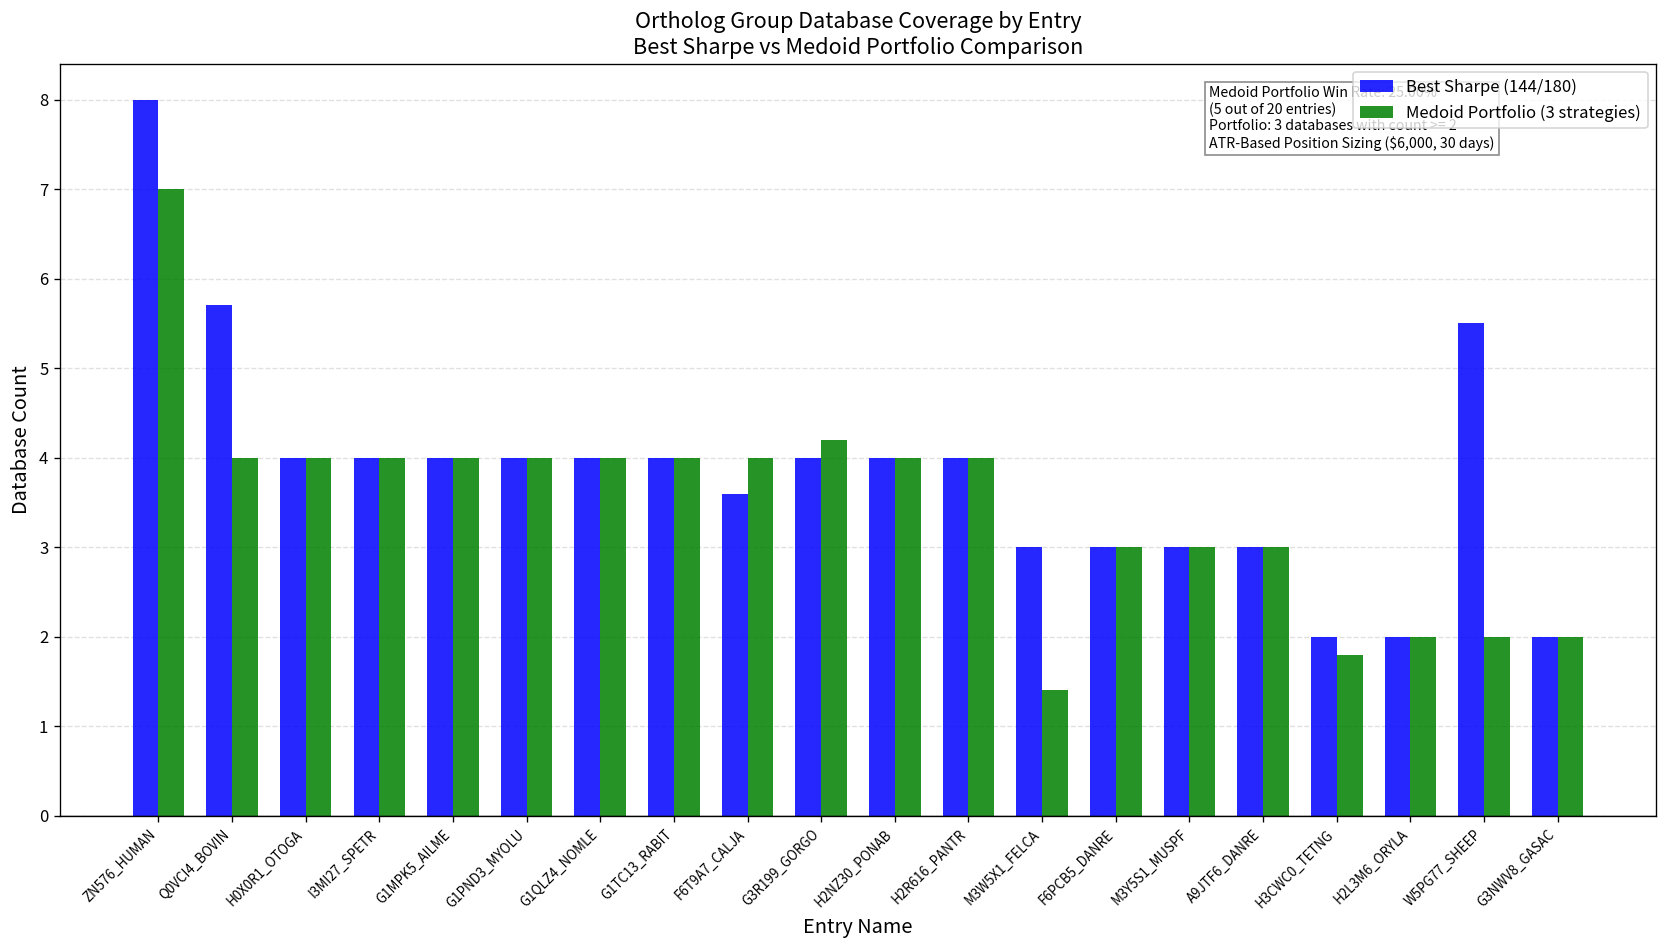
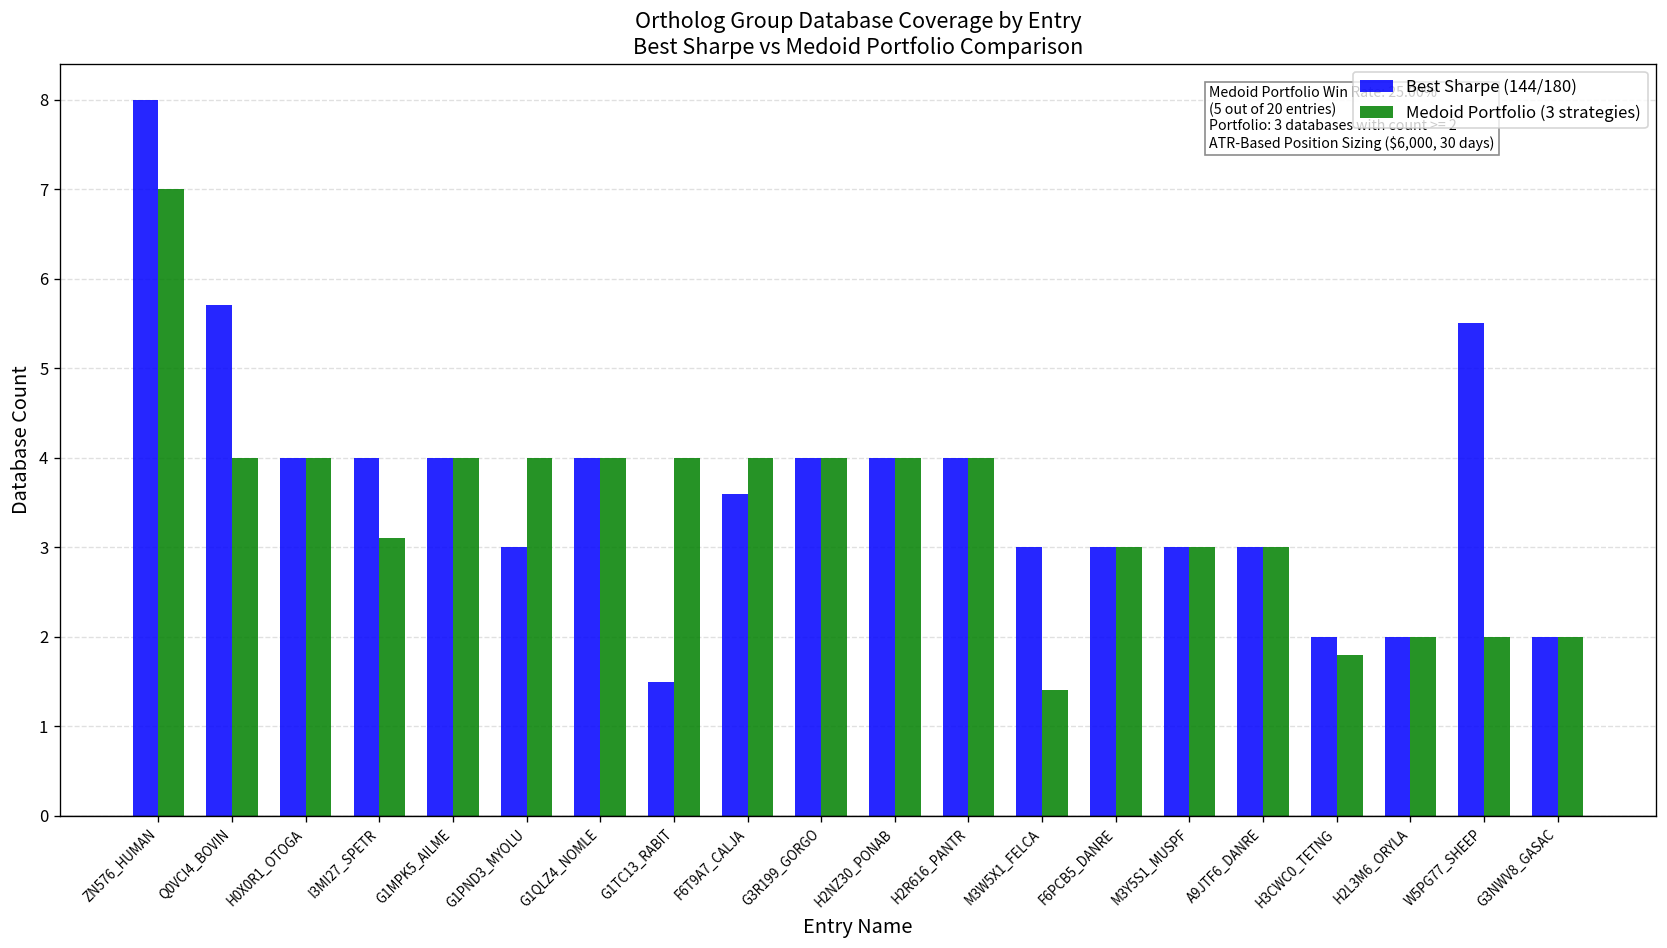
  {
    "Best Sharpe (144/180)": {
      "ZN576_HUMAN": 8.0,
      "Q0VCI4_BOVIN": 5.7,
      "H0X0R1_OTOGA": 4.0,
      "I3MI27_SPETR": 4.0,
      "G1MPK5_AILME": 4.0,
-     "G1PND3_MYOLU": 4,
+     "G1PND3_MYOLU": 3,
      "G1QLZ4_NOMLE": 4.0,
-     "G1TC13_RABIT": 4.0,
+     "G1TC13_RABIT": 1.5,
      "F6T9A7_CALJA": 3.6,
      "G3R199_GORGO": 4.0,
      "H2NZ30_PONAB": 4.0,
      "H2R616_PANTR": 4.0,
      "M3W5X1_FELCA": 3.0,
      "F6PCB5_DANRE": 3.0,
      "M3Y5S1_MUSPF": 3.0,
      "A9JTF6_DANRE": 3.0,
      "H3CWC0_TETNG": 2.0,
      "H2L3M6_ORYLA": 2.0,
      "W5PG77_SHEEP": 5.5,
      "G3NWV8_GASAC": 2.0
    },
    "Medoid Portfolio (3 strategies)": {
      "ZN576_HUMAN": 7.0,
      "Q0VCI4_BOVIN": 4.0,
      "H0X0R1_OTOGA": 4.0,
-     "I3MI27_SPETR": 4.0,
+     "I3MI27_SPETR": 3.1,
      "G1MPK5_AILME": 4.0,
      "G1PND3_MYOLU": 4.0,
      "G1QLZ4_NOMLE": 4.0,
      "G1TC13_RABIT": 4.0,
      "F6T9A7_CALJA": 4.0,
-     "G3R199_GORGO": 4.2,
+     "G3R199_GORGO": 4.0,
      "H2NZ30_PONAB": 4.0,
      "H2R616_PANTR": 4.0,
      "M3W5X1_FELCA": 1.4,
      "F6PCB5_DANRE": 3.0,
      "M3Y5S1_MUSPF": 3.0,
      "A9JTF6_DANRE": 3.0,
      "H3CWC0_TETNG": 1.8,
      "H2L3M6_ORYLA": 2.0,
      "W5PG77_SHEEP": 2.0,
      "G3NWV8_GASAC": 2.0
    }
  }
